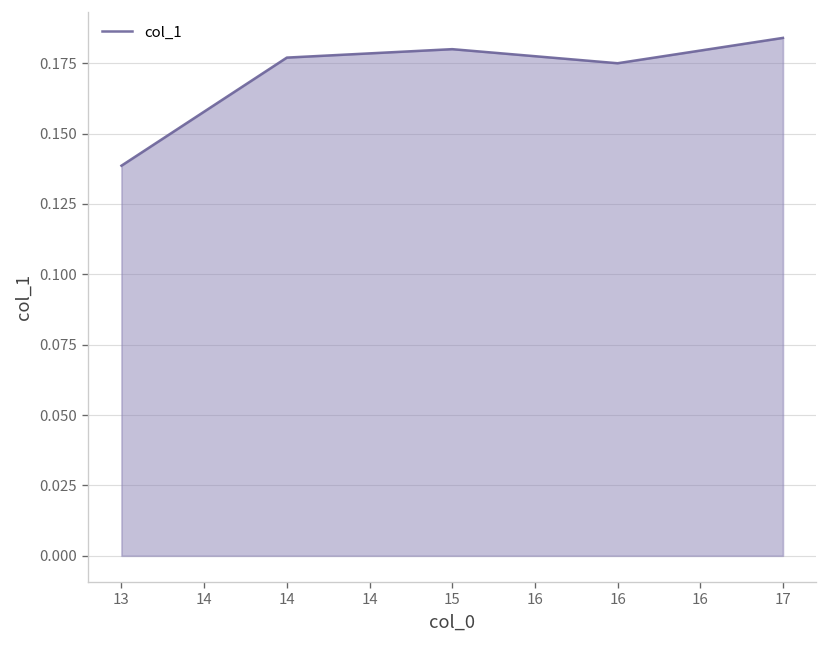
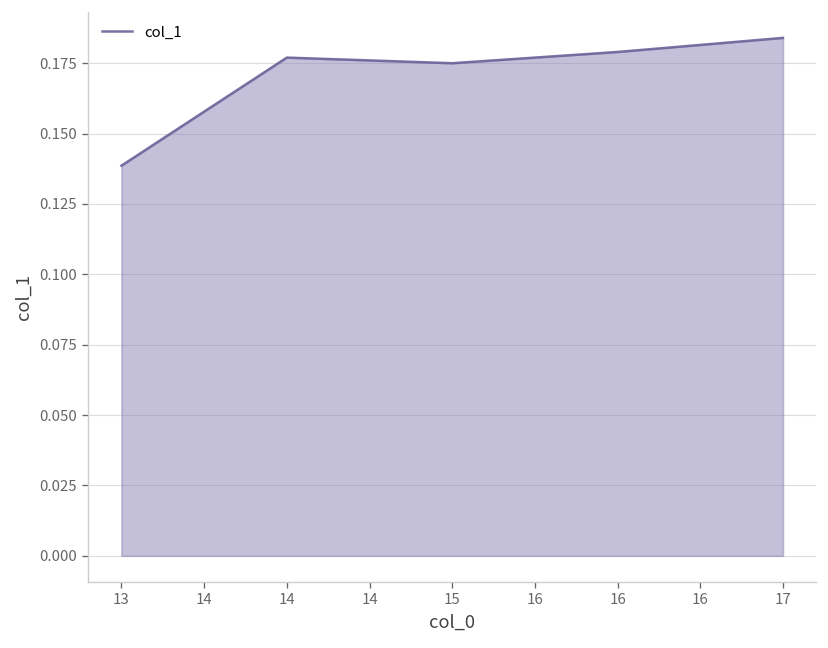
  {
    "13": 0.139,
    "14": 0.177,
-   "15": 0.180,
-   "16": 0.175,
+   "15": 0.175,
+   "16": 0.179,
    "17": 0.184
  }
